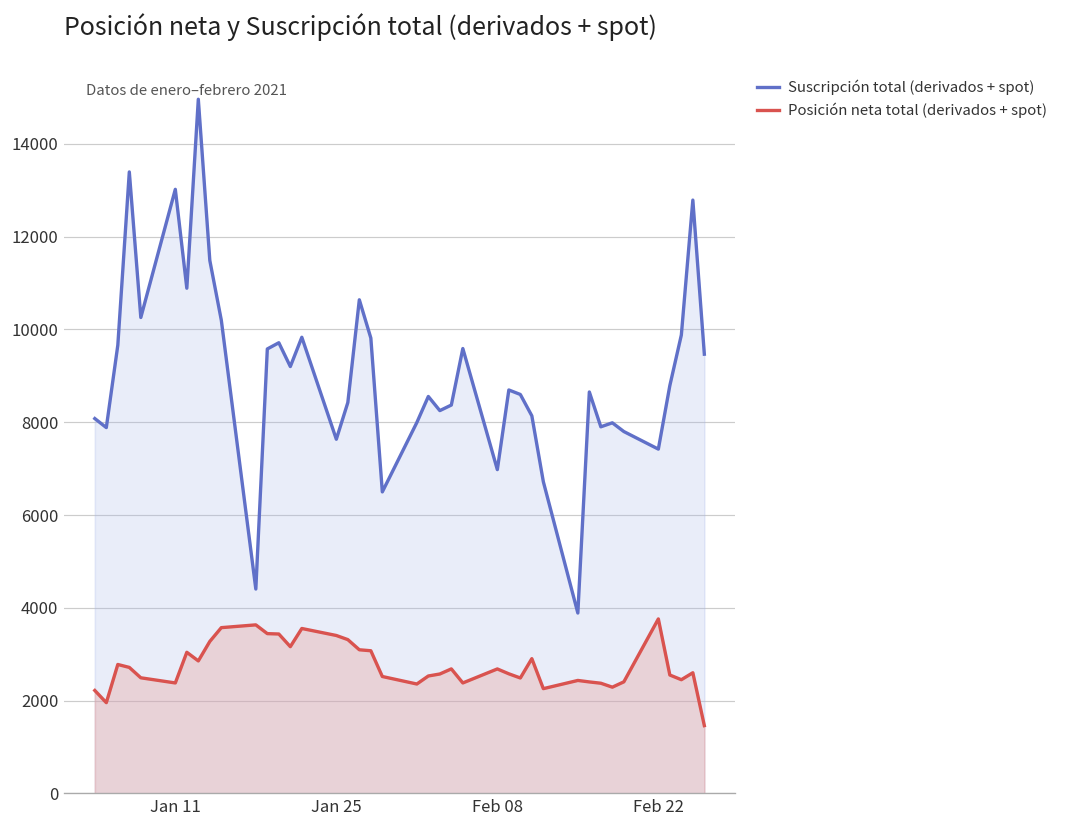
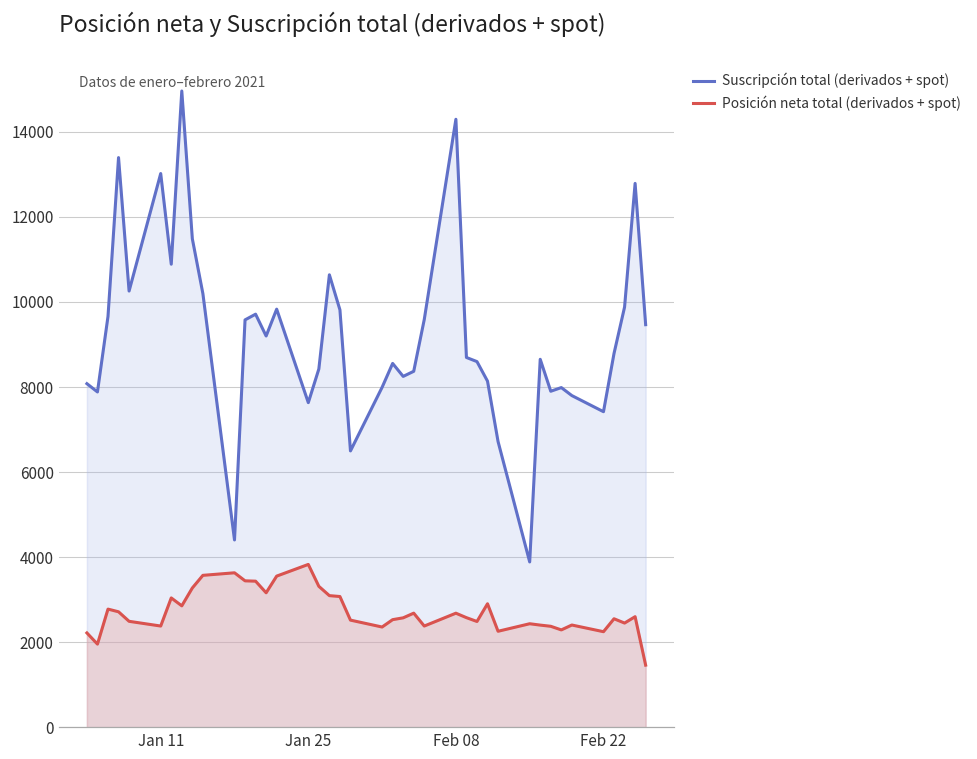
  {
    "Suscripción total (derivados + spot)": {
      "Jan 11": 13000,
      "Jan 25": 7600,
-     "Feb 08": 7000,
+     "Feb 08": 14300,
      "Feb 22": 7400
    },
    "Posición neta total (derivados + spot)": {
      "Jan 11": 2400,
-     "Jan 25": 3400,
+     "Jan 25": 3800,
      "Feb 08": 2700,
-     "Feb 22": 3800
+     "Feb 22": 2200
    }
  }
